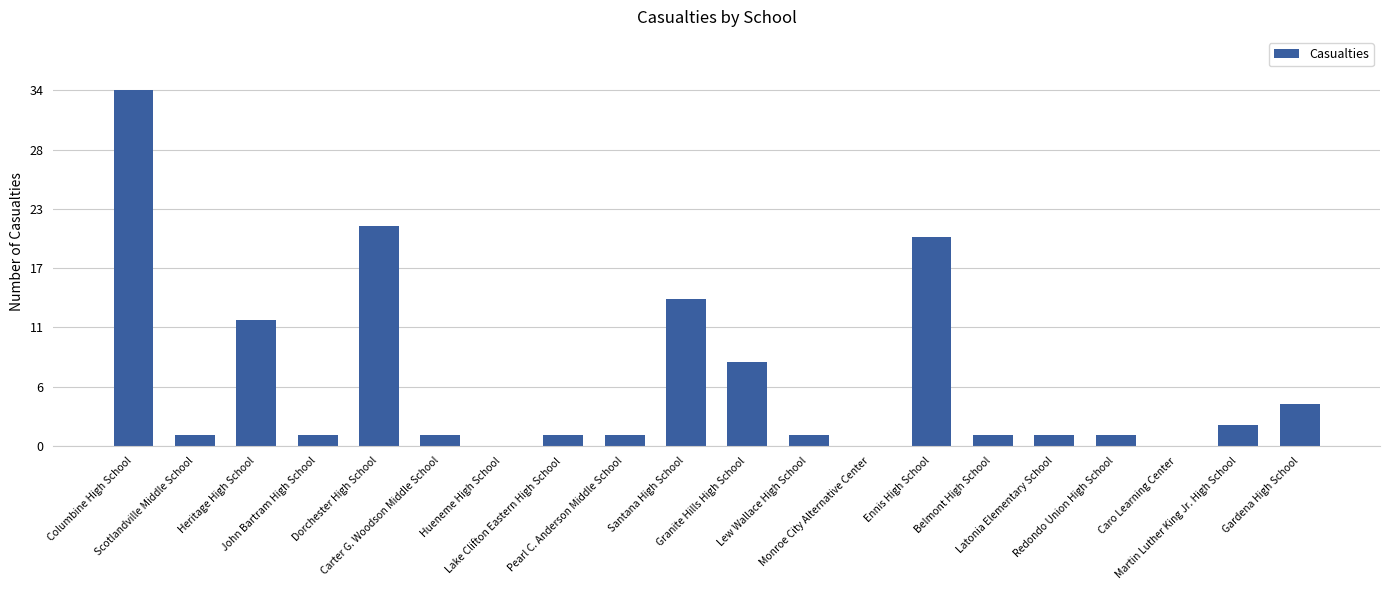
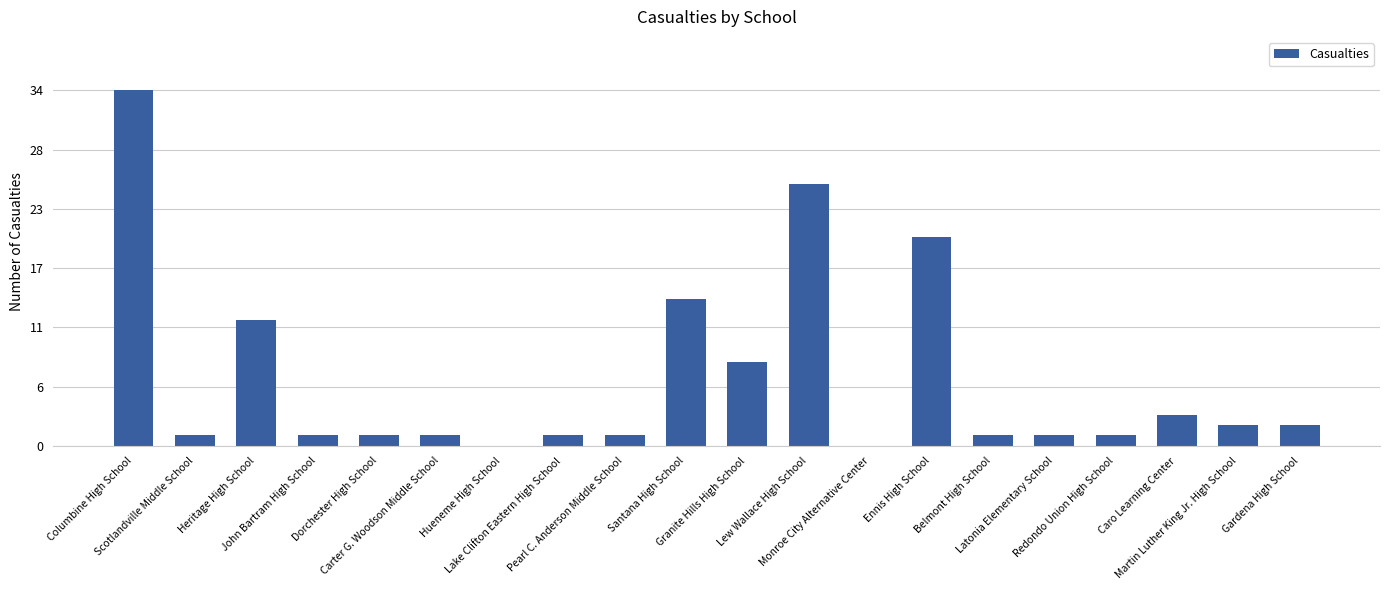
  {
    "Columbine High School": 34,
    "Scotlandville Middle School": 1,
    "Heritage High School": 12,
    "John Bartram High School": 1,
-   "Dorchester High School": 21,
+   "Dorchester High School": 1,
    "Carter G. Woodson Middle School": 1,
    "Hueneme High School": 0,
    "Lake Clifton Eastern High School": 1,
    "Pearl C. Anderson Middle School": 1,
    "Santana High School": 14,
    "Granite Hills High School": 8,
-   "Lew Wallace High School": 1,
+   "Lew Wallace High School": 25,
    "Monroe City Alternative Center": 0,
    "Ennis High School": 20,
    "Belmont High School": 1,
    "Latonia Elementary School": 1,
    "Redondo Union High School": 1,
-   "Caro Learning Center": 0,
+   "Caro Learning Center": 3,
    "Martin Luther King Jr. High School": 2,
-   "Gardena High School": 4
+   "Gardena High School": 2
  }
